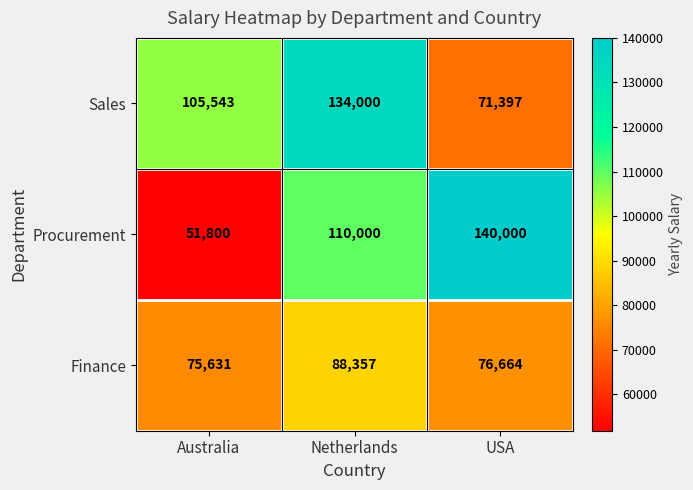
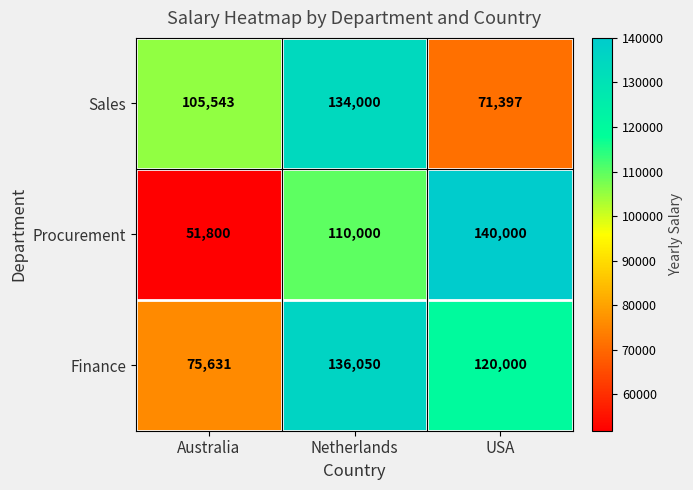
  {
    "Sales": {
      "Australia": "105,543",
      "Netherlands": "134,000",
      "USA": "71,397"
    },
    "Procurement": {
      "Australia": "51,800",
      "Netherlands": "110,000",
      "USA": "140,000"
    },
    "Finance": {
      "Australia": "75,631",
-     "Netherlands": "88,357",
-     "USA": "76,664"
+     "Netherlands": "136,050",
+     "USA": "120,000"
    }
  }
